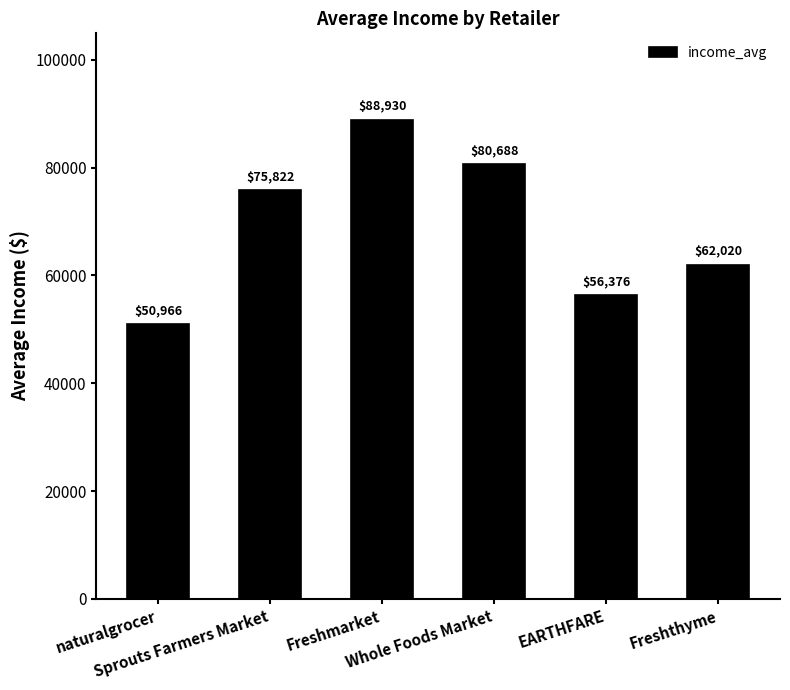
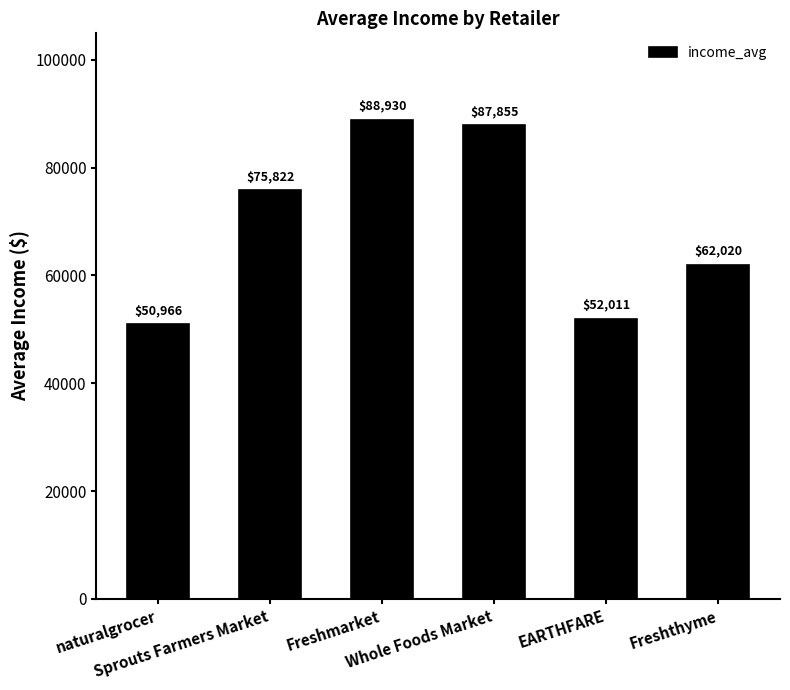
  {
    "naturalgrocer": "$50,966",
    "Sprouts Farmers Market": "$75,822",
    "Freshmarket": "$88,930",
-   "Whole Foods Market": "$80,688",
-   "EARTHFARE": "$56,376",
+   "Whole Foods Market": "$87,855",
+   "EARTHFARE": "$52,011",
    "Freshthyme": "$62,020"
  }
